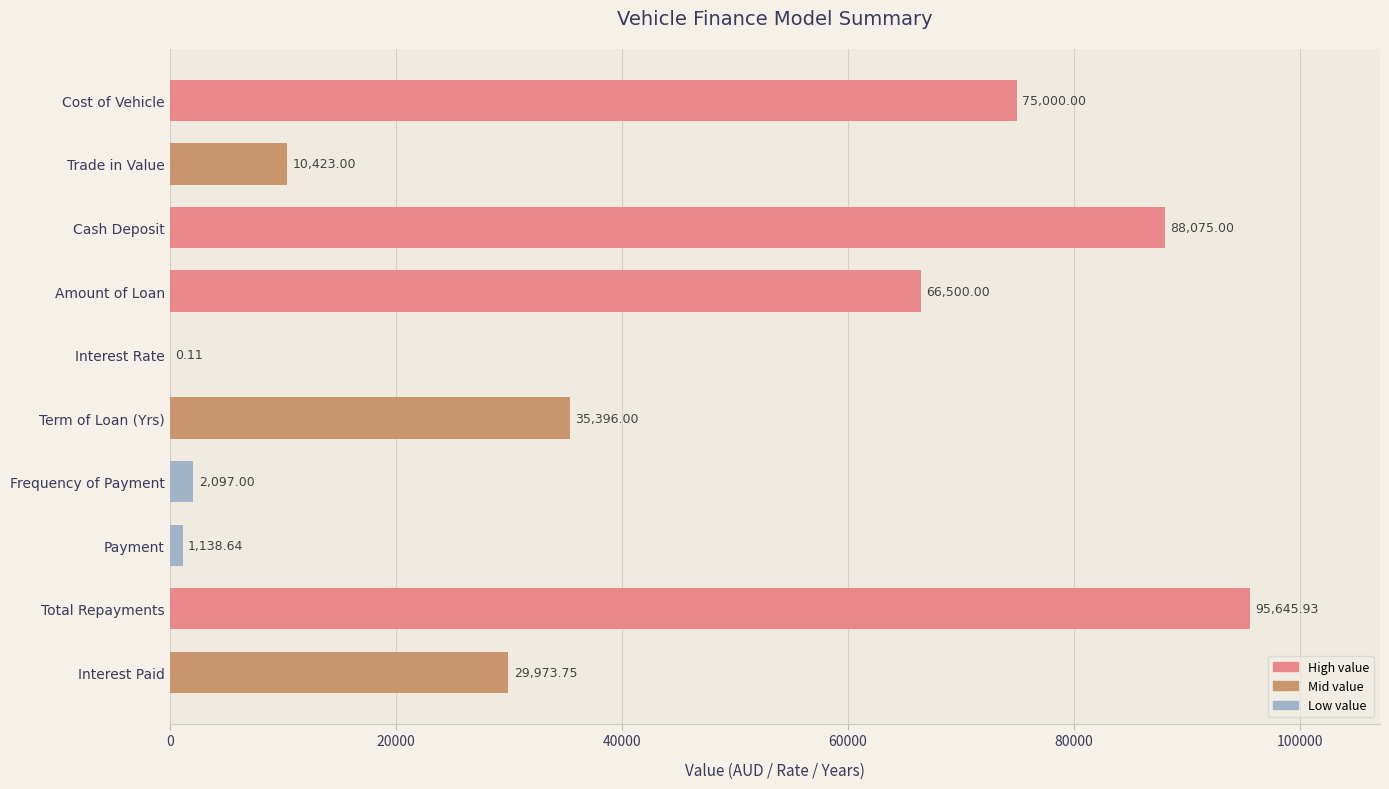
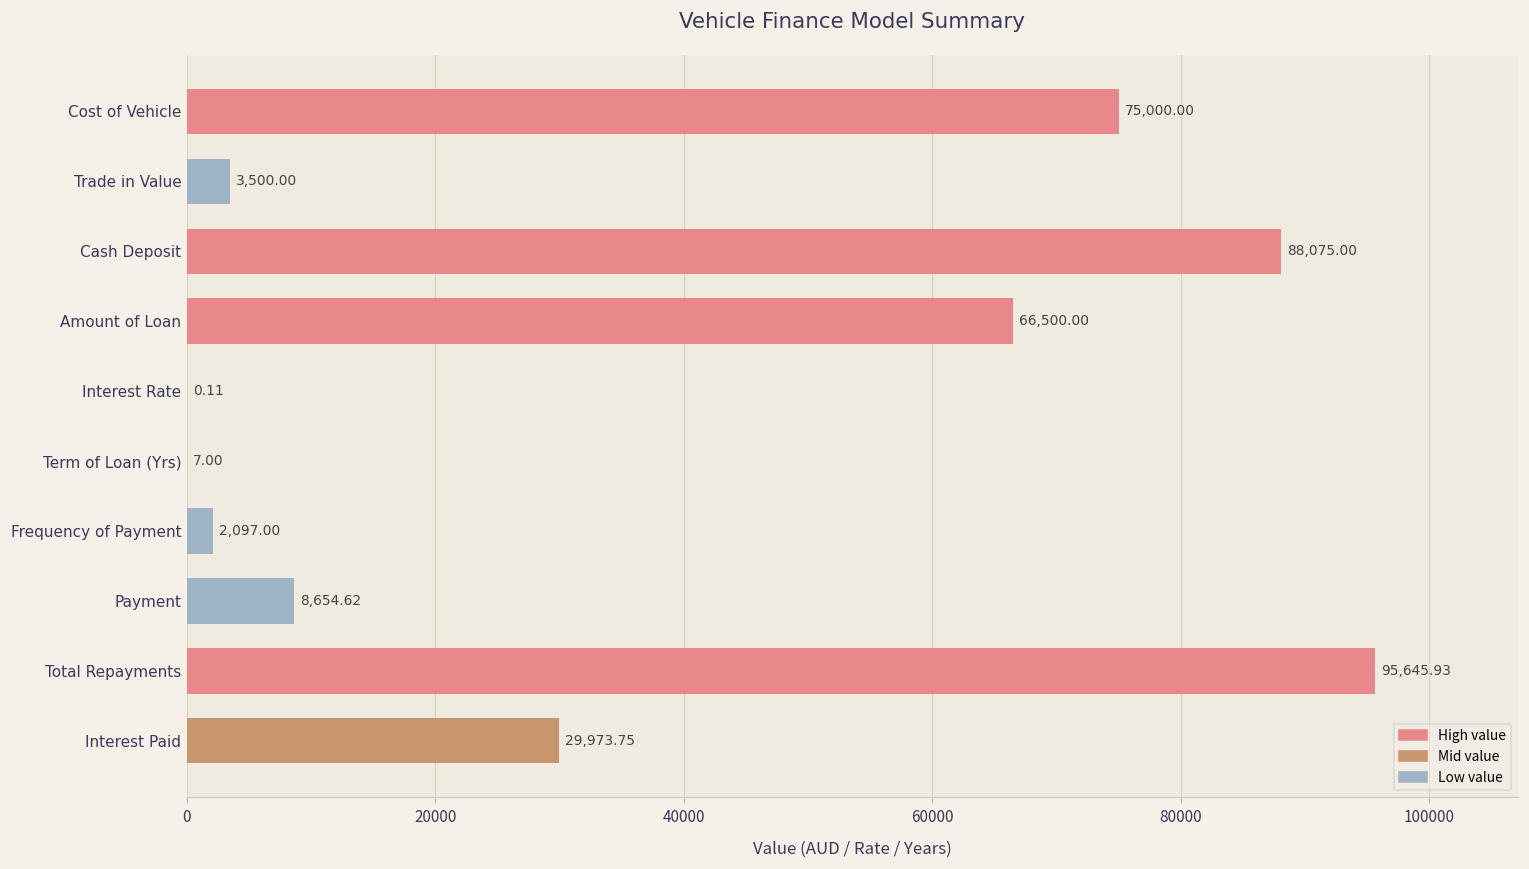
  {
    "Cost of Vehicle": "75,000.00",
-   "Trade in Value": "10,423.00",
+   "Trade in Value": "3,500.00",
    "Cash Deposit": "88,075.00",
    "Amount of Loan": "66,500.00",
    "Interest Rate": "0.11",
-   "Term of Loan (Yrs)": "35,396.00",
+   "Term of Loan (Yrs)": "7.00",
    "Frequency of Payment": "2,097.00",
-   "Payment": "1,138.64",
+   "Payment": "8,654.62",
    "Total Repayments": "95,645.93",
    "Interest Paid": "29,973.75"
  }
